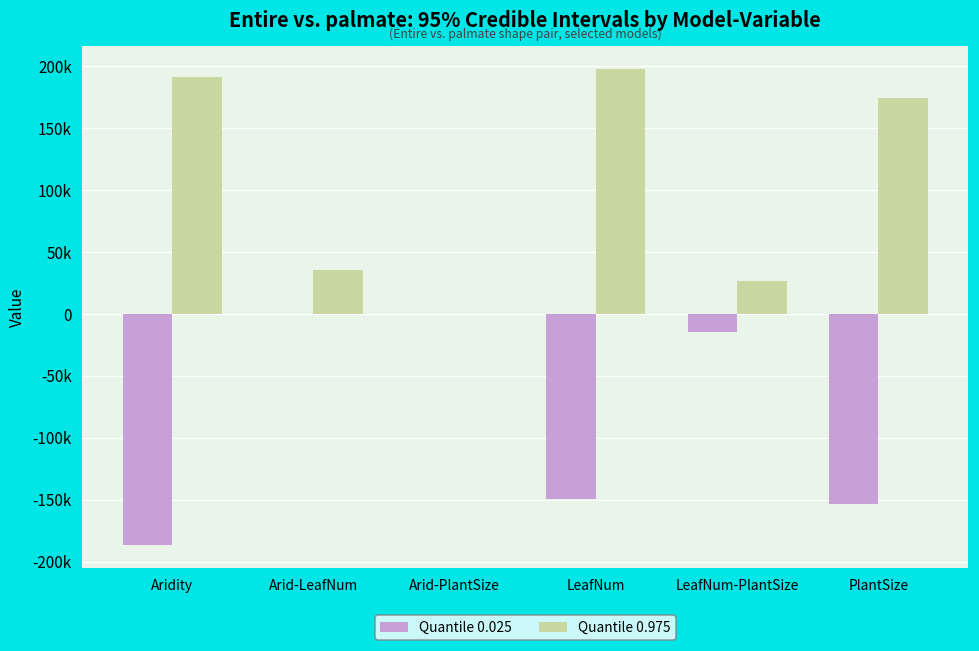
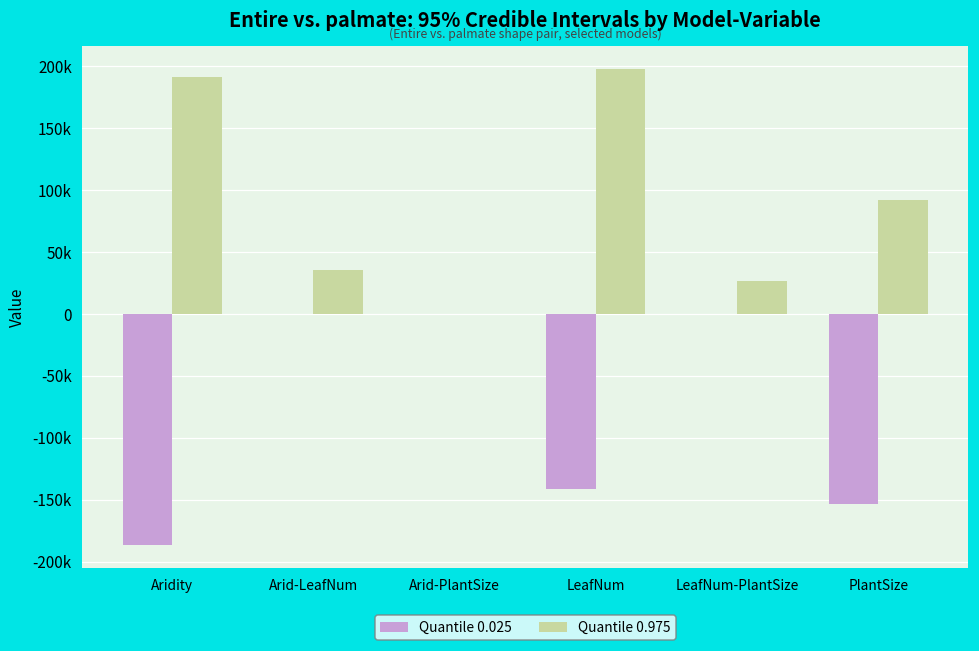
  {
    "Quantile 0.025": {
      "Aridity": -186000,
-     "LeafNum": -149000,
-     "LeafNum-PlantSize": -14000,
+     "LeafNum": -141000,
+     "LeafNum-PlantSize": 0,
      "PlantSize": -154000
    },
    "Quantile 0.975": {
      "Aridity": 191000,
      "Arid-LeafNum": 35000,
      "LeafNum": 197000,
      "LeafNum-PlantSize": 26000,
-     "PlantSize": 175000
+     "PlantSize": 92000
    }
  }
